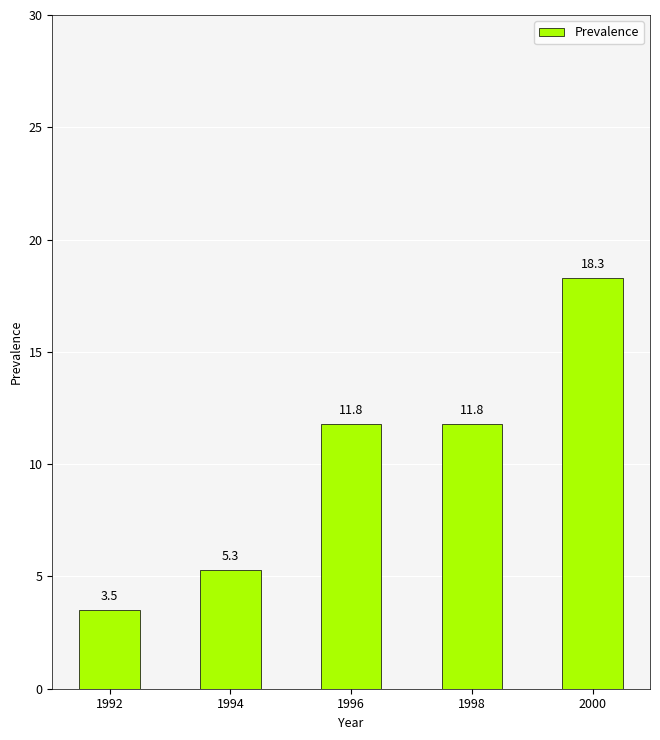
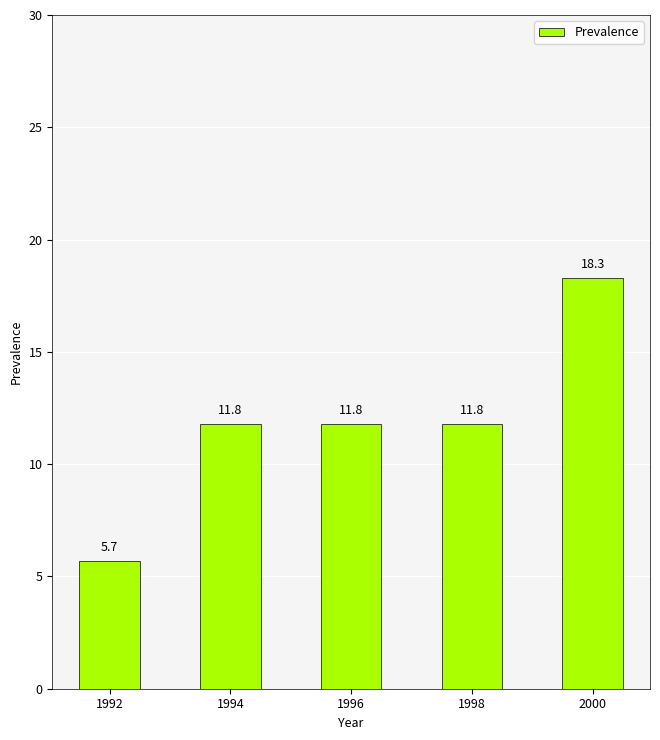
  {
-   "1992": 3.5,
-   "1994": 5.3,
+   "1992": 5.7,
+   "1994": 11.8,
    "1996": 11.8,
    "1998": 11.8,
    "2000": 18.3
  }
